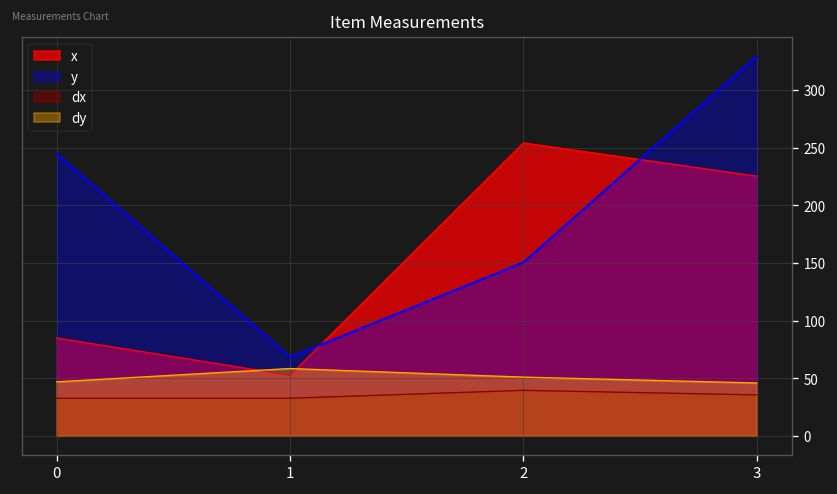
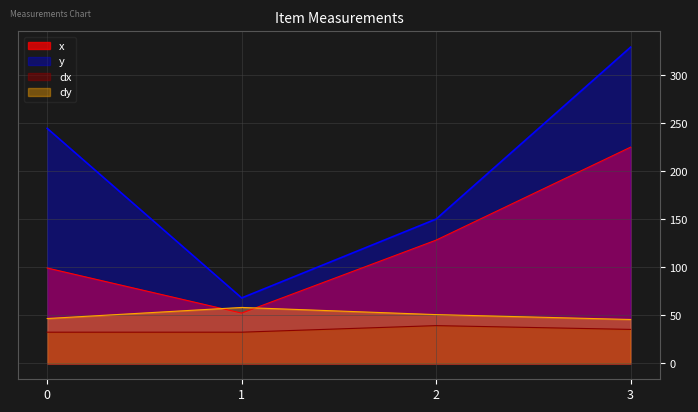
  {
    "x": {
-     "0": 80,
+     "0": 100,
      "1": 50,
-     "2": 250,
+     "2": 130,
      "3": 230
    },
    "y": {
      "0": 240,
      "1": 70,
      "2": 150,
      "3": 330
    },
    "dx": {
      "0": 30,
      "1": 30,
      "2": 40,
      "3": 40
    },
    "dy": {
      "0": 50,
      "1": 60,
      "2": 50,
      "3": 50
    }
  }
